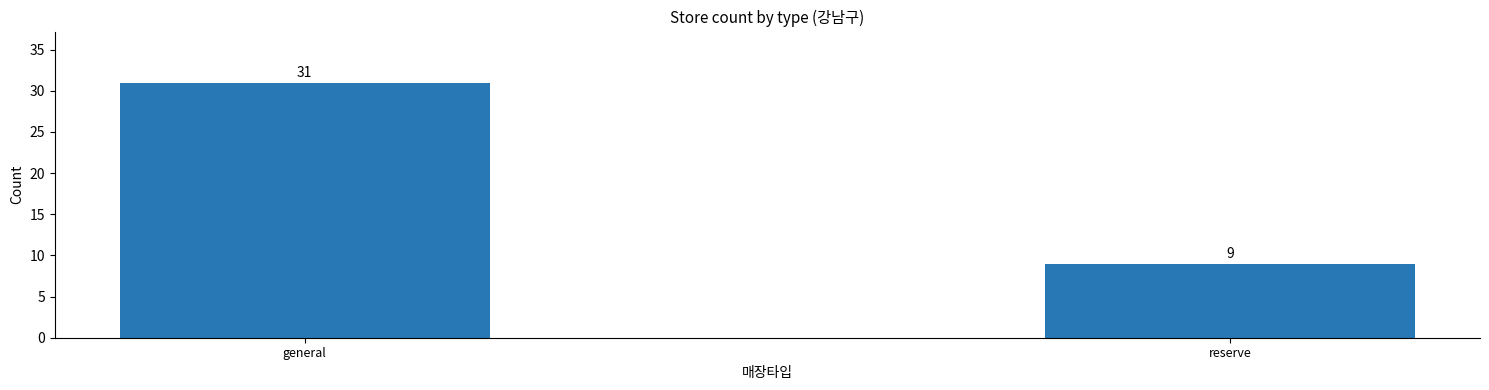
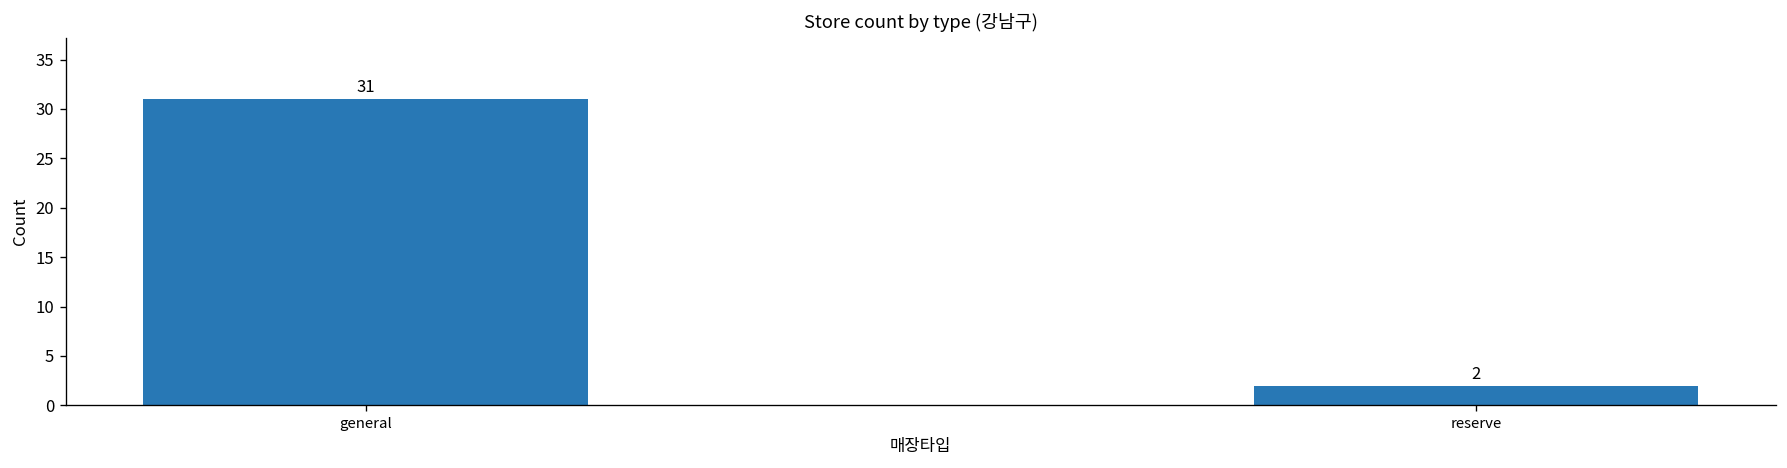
  {
    "general": 31,
-   "reserve": 9
+   "reserve": 2
  }
